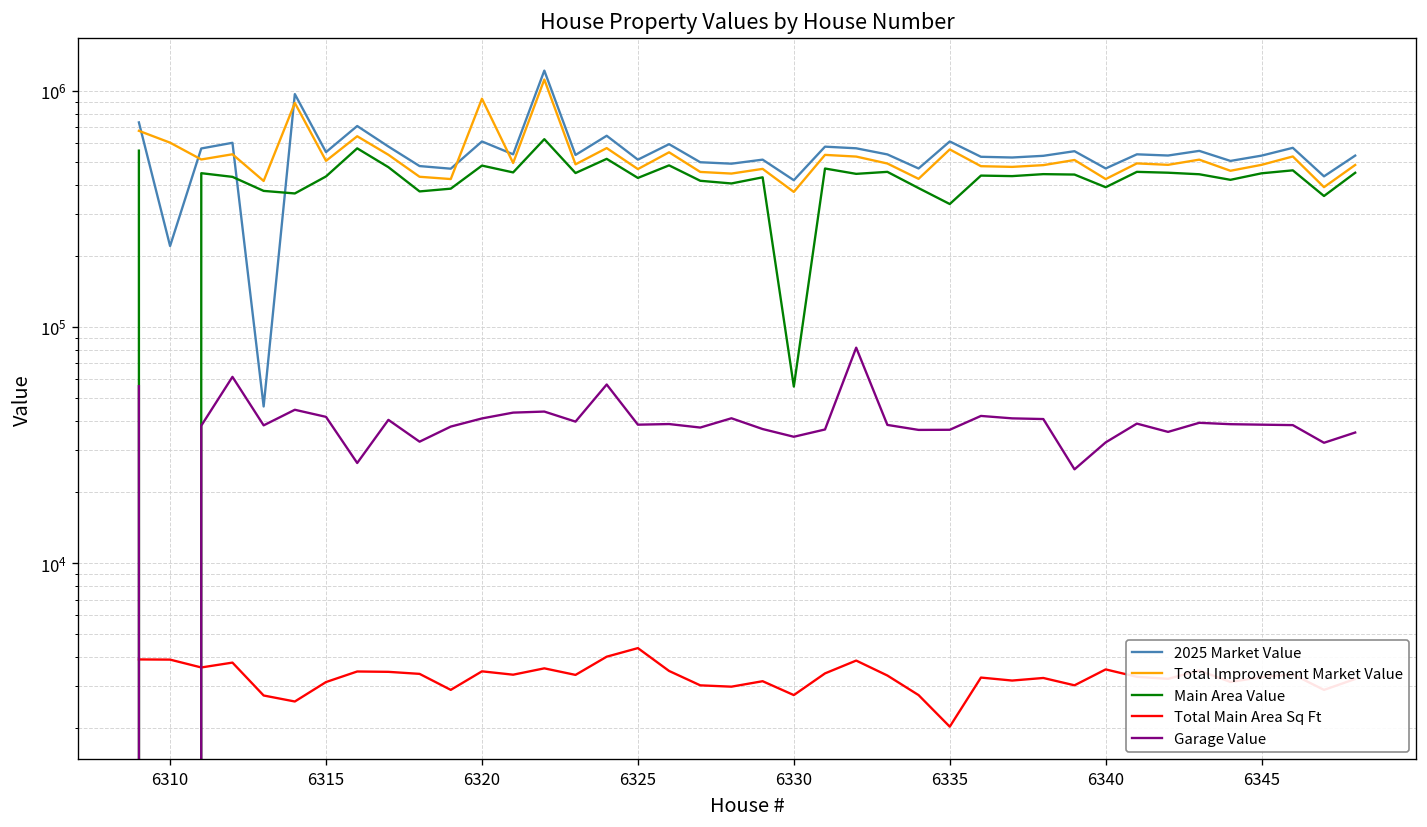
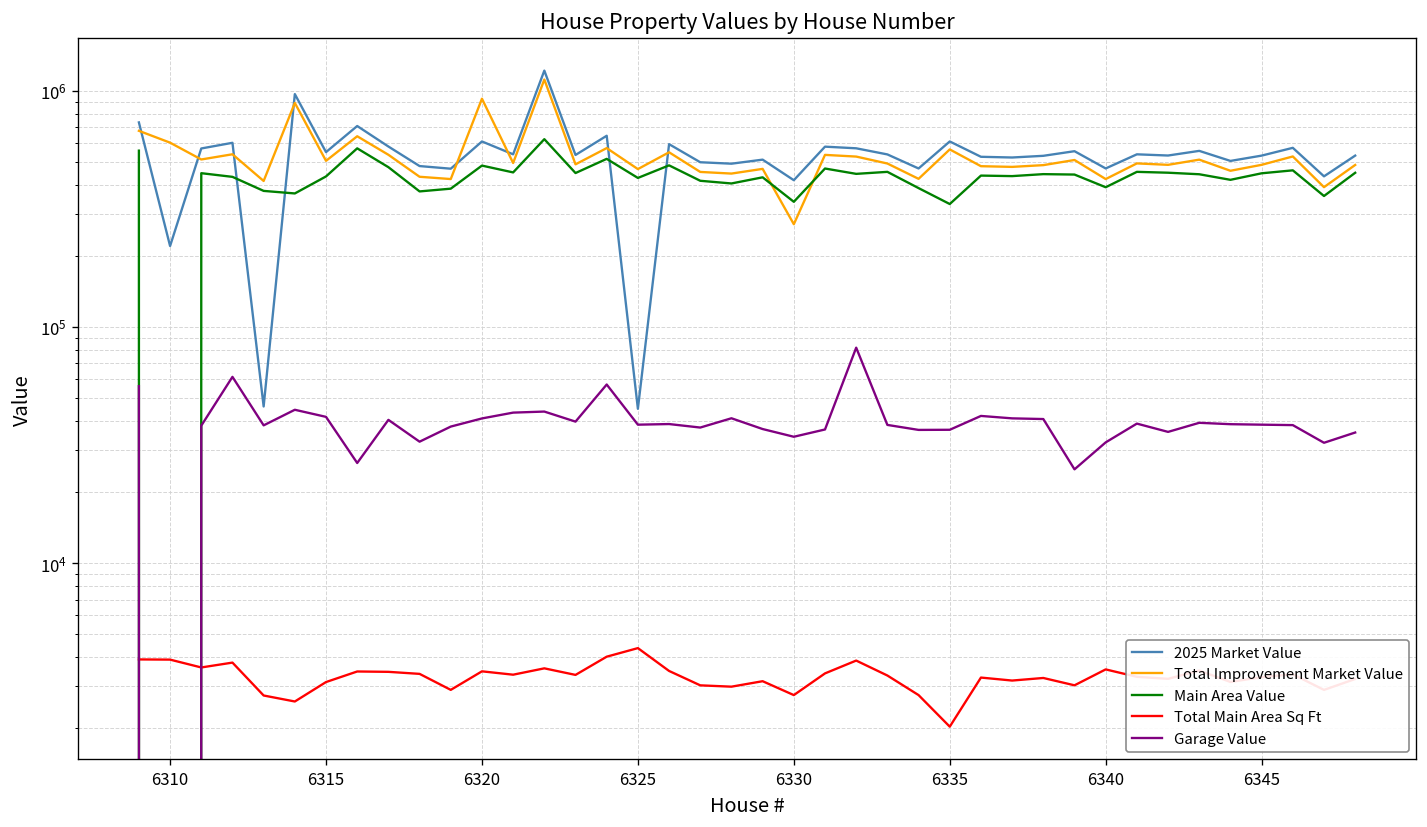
  {
    "2025 Market Value": {
      "6310": 220000,
      "6315": 550000,
      "6320": 610000,
-     "6325": 510000,
+     "6325": 45000,
      "6330": 420000,
      "6335": 610000,
      "6340": 470000,
      "6345": 530000
    },
    "Total Improvement Market Value": {
      "6310": 600000,
      "6315": 510000,
      "6320": 900000,
      "6325": 470000,
-     "6330": 370000,
+     "6330": 270000,
      "6335": 560000,
      "6340": 420000,
      "6345": 490000
    },
    "Main Area Value": {
      "6315": 430000,
      "6320": 480000,
      "6325": 430000,
-     "6330": 56000,
+     "6330": 340000,
      "6335": 330000,
      "6340": 390000,
      "6345": 450000
    },
    "Total Main Area Sq Ft": {
      "6310": 3900,
      "6315": 3100,
      "6320": 3500,
      "6325": 4400,
      "6330": 2800,
      "6335": 2000,
      "6340": 3500
    },
    "Garage Value": {
      "6315": 42000,
      "6320": 41000,
      "6325": 39000,
      "6330": 34000,
      "6335": 37000,
      "6340": 32000,
      "6345": 39000
    }
  }
